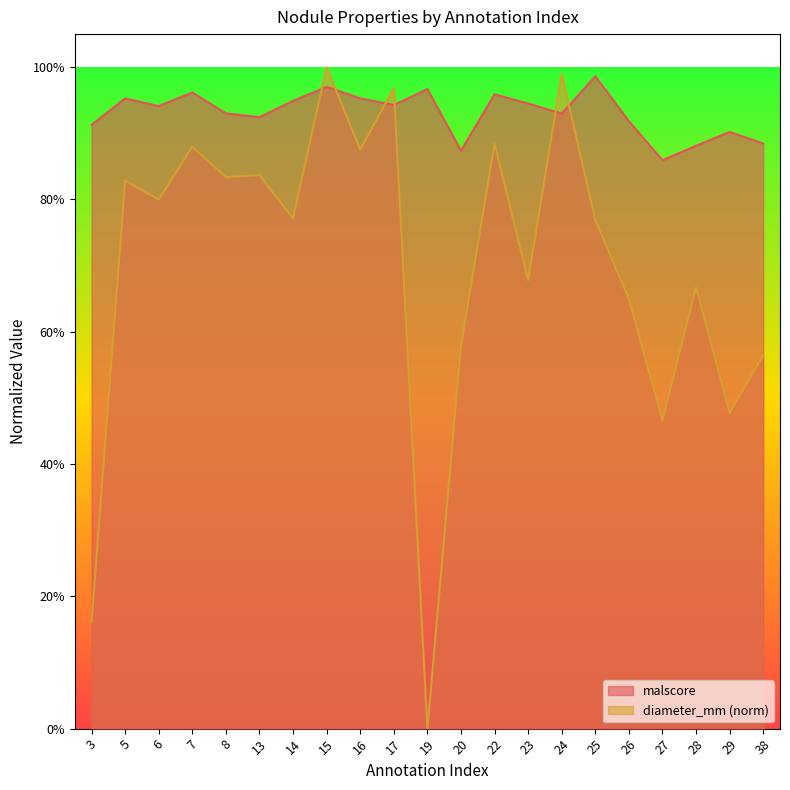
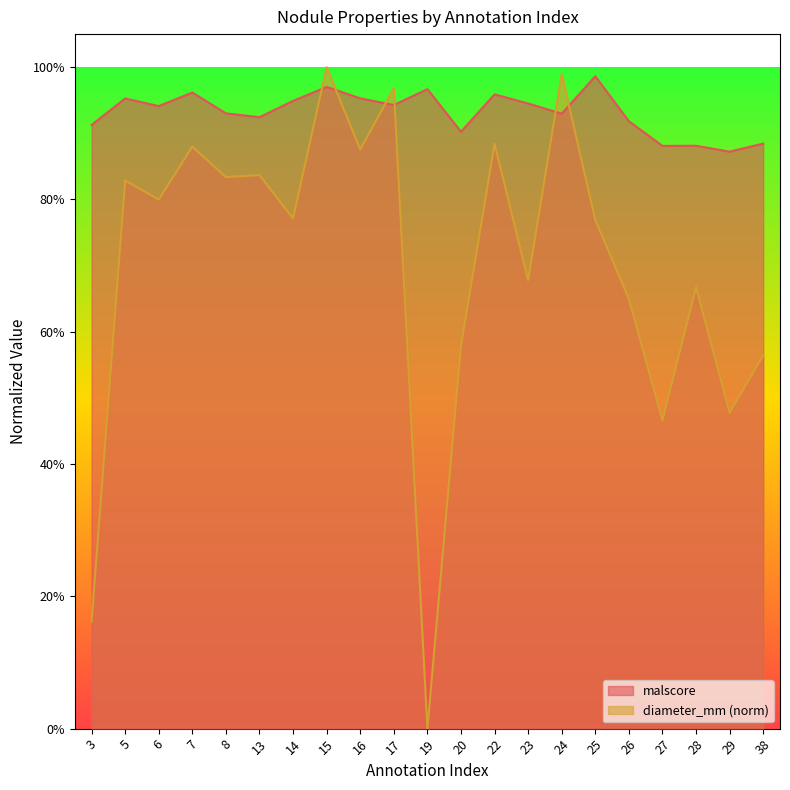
  {
    "malscore": {
      "3": "91%",
      "5": "95%",
      "6": "94%",
      "7": "96%",
      "8": "93%",
      "13": "92%",
      "14": "95%",
      "15": "97%",
      "16": "95%",
      "17": "94%",
      "19": "97%",
-     "20": "87%",
+     "20": "90%",
      "22": "96%",
      "23": "95%",
      "24": "93%",
      "25": "99%",
      "26": "92%",
-     "27": "86%",
+     "27": "88%",
      "28": "88%",
-     "29": "90%",
+     "29": "87%",
      "38": "88%"
    }
  }
